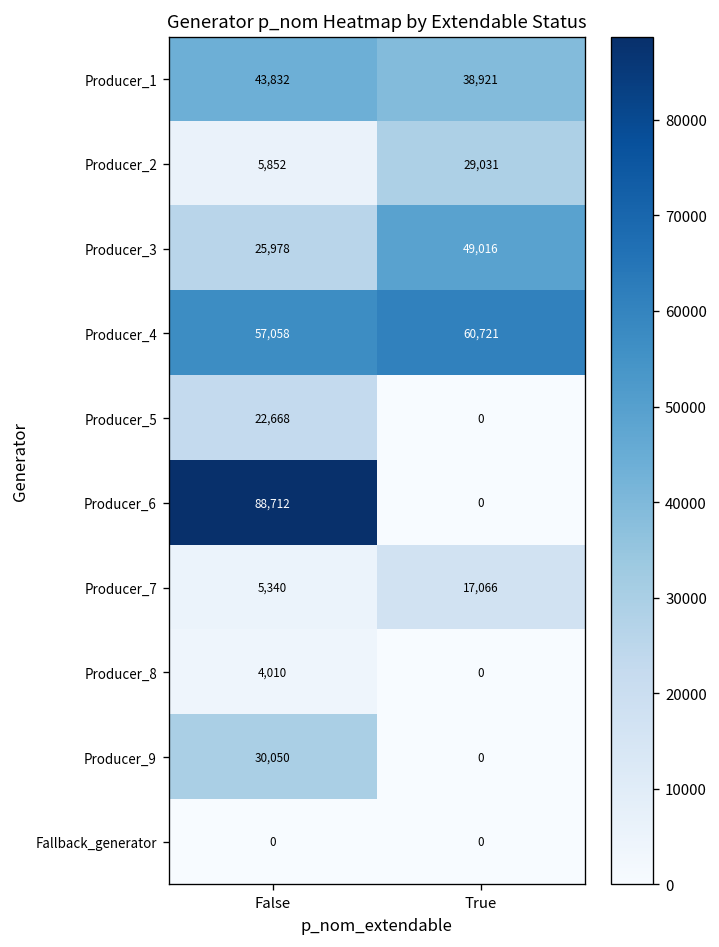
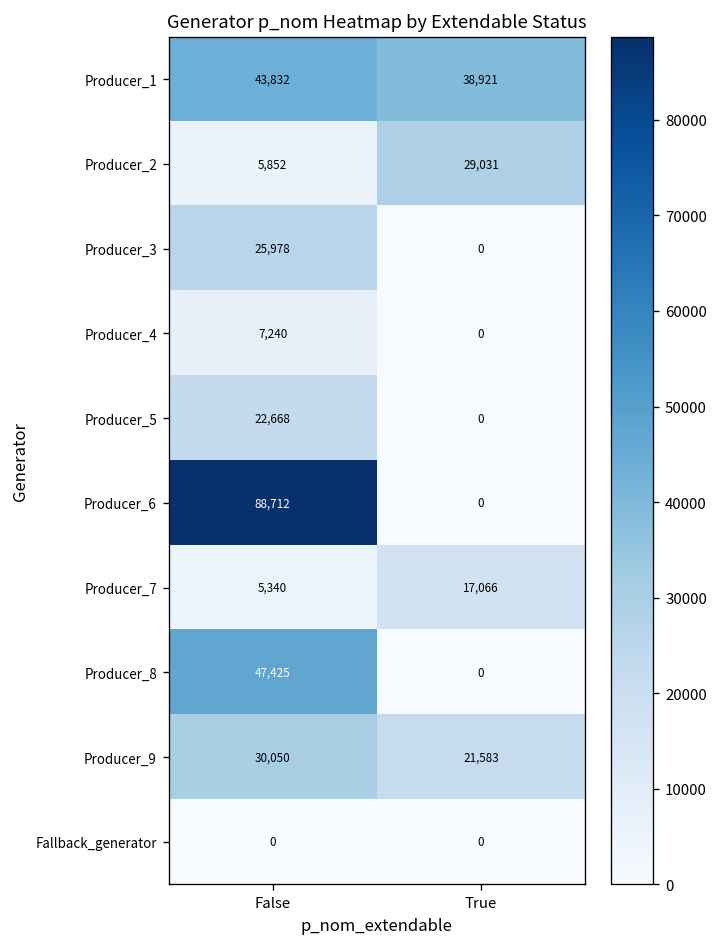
  {
    "Producer_1": {
      "False": "43,832",
      "True": "38,921"
    },
    "Producer_2": {
      "False": "5,852",
      "True": "29,031"
    },
    "Producer_3": {
      "False": "25,978",
-     "True": "49,016"
+     "True": "0"
    },
    "Producer_4": {
-     "False": "57,058",
-     "True": "60,721"
+     "False": "7,240",
+     "True": "0"
    },
    "Producer_5": {
      "False": "22,668",
      "True": "0"
    },
    "Producer_6": {
      "False": "88,712",
      "True": "0"
    },
    "Producer_7": {
      "False": "5,340",
      "True": "17,066"
    },
    "Producer_8": {
-     "False": "4,010",
+     "False": "47,425",
      "True": "0"
    },
    "Producer_9": {
      "False": "30,050",
-     "True": "0"
+     "True": "21,583"
    },
    "Fallback_generator": {
      "False": "0",
      "True": "0"
    }
  }
